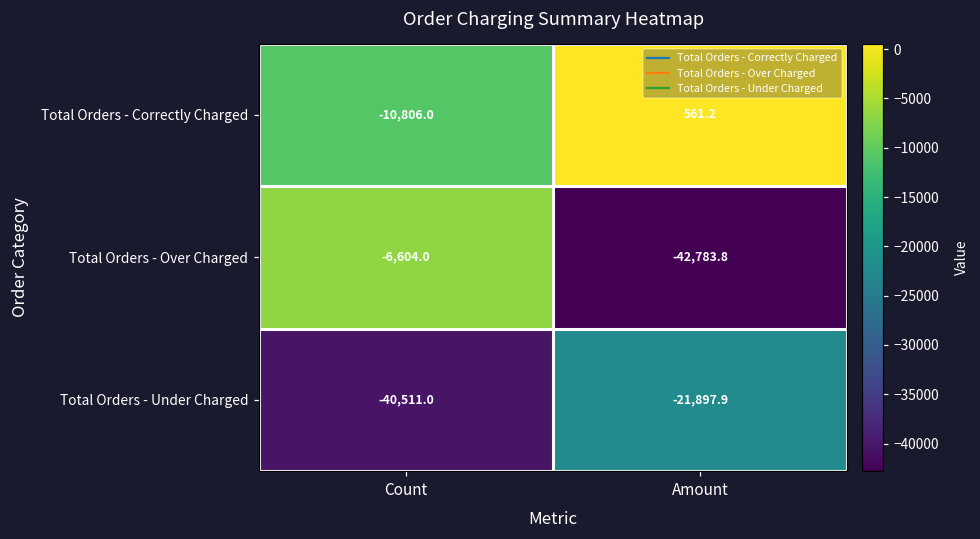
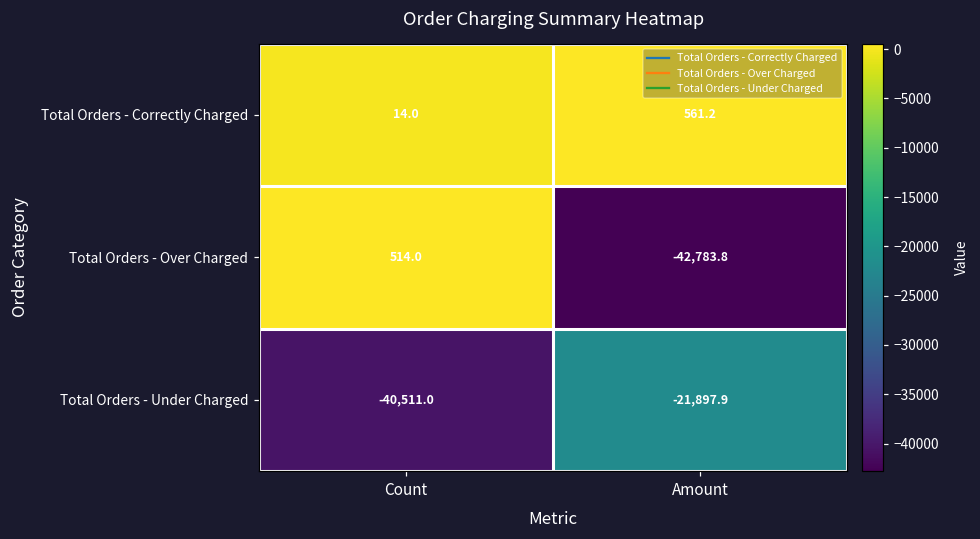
  {
    "Total Orders - Correctly Charged": {
-     "Count": "-10,806.0",
+     "Count": "14.0",
      "Amount": "561.2"
    },
    "Total Orders - Over Charged": {
-     "Count": "-6,604.0",
+     "Count": "514.0",
      "Amount": "-42,783.8"
    },
    "Total Orders - Under Charged": {
      "Count": "-40,511.0",
      "Amount": "-21,897.9"
    }
  }
